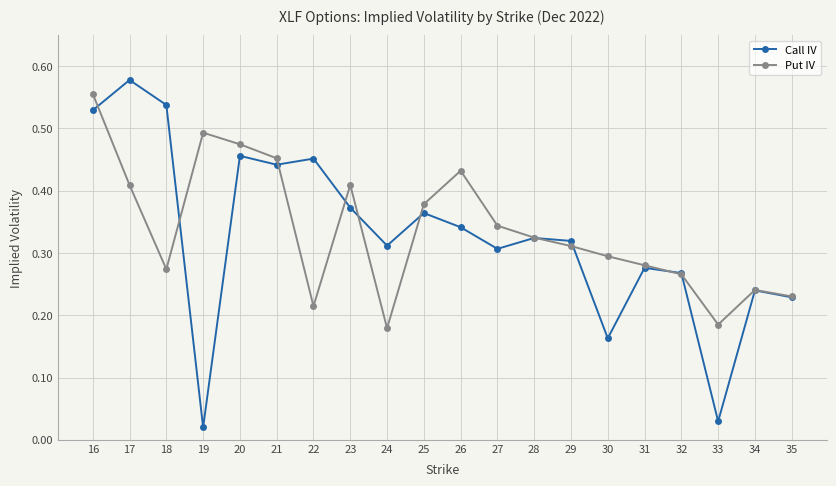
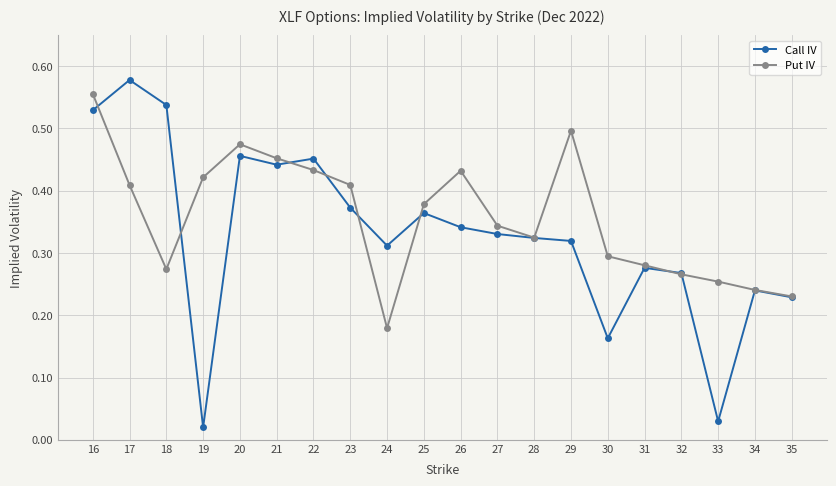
  {
    "Call IV": {
      "16": 0.53,
      "17": 0.58,
      "18": 0.54,
      "19": 0.02,
      "20": 0.46,
      "21": 0.44,
      "22": 0.45,
      "23": 0.37,
      "24": 0.31,
      "25": 0.36,
      "26": 0.34,
-     "27": 0.31,
+     "27": 0.33,
      "29": 0.32,
      "30": 0.16,
      "33": 0.03
    },
    "Put IV": {
      "16": 0.56,
      "17": 0.41,
      "18": 0.27,
-     "19": 0.49,
+     "19": 0.42,
      "20": 0.47,
      "21": 0.45,
-     "22": 0.21,
+     "22": 0.43,
      "23": 0.41,
      "24": 0.18,
      "25": 0.38,
      "26": 0.43,
      "27": 0.34,
-     "29": 0.31,
+     "29": 0.50,
      "30": 0.29,
-     "33": 0.19
+     "33": 0.25
    }
  }
